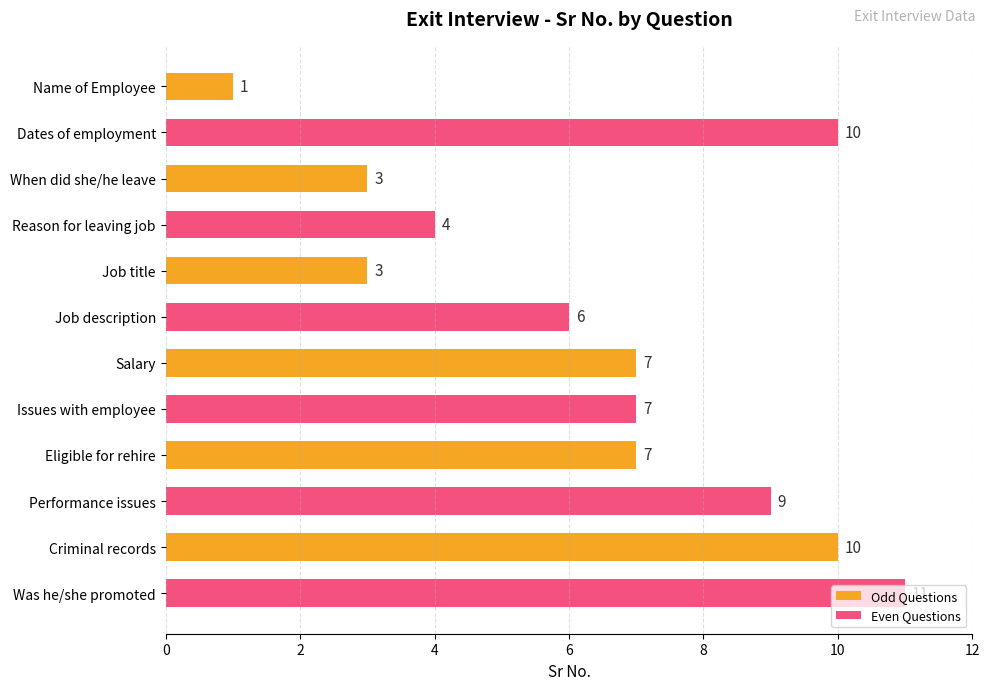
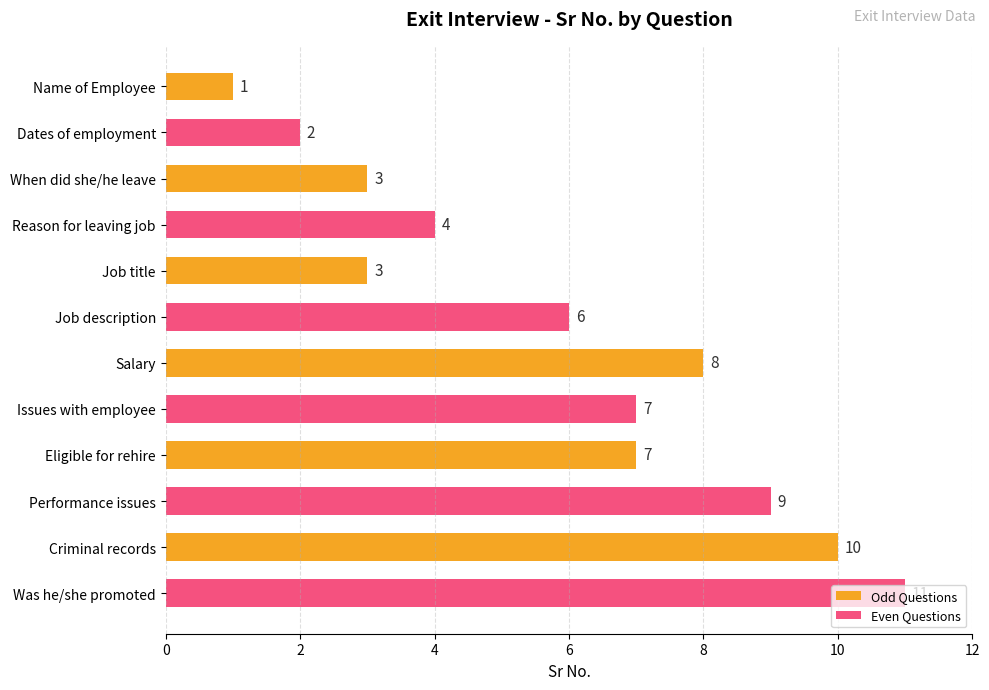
  {
    "Name of Employee": 1,
-   "Dates of employment": 10,
+   "Dates of employment": 2,
    "When did she/he leave": 3,
    "Reason for leaving job": 4,
    "Job title": 3,
    "Job description": 6,
-   "Salary": 7,
+   "Salary": 8,
    "Issues with employee": 7,
    "Eligible for rehire": 7,
    "Performance issues": 9,
    "Criminal records": 10
  }
